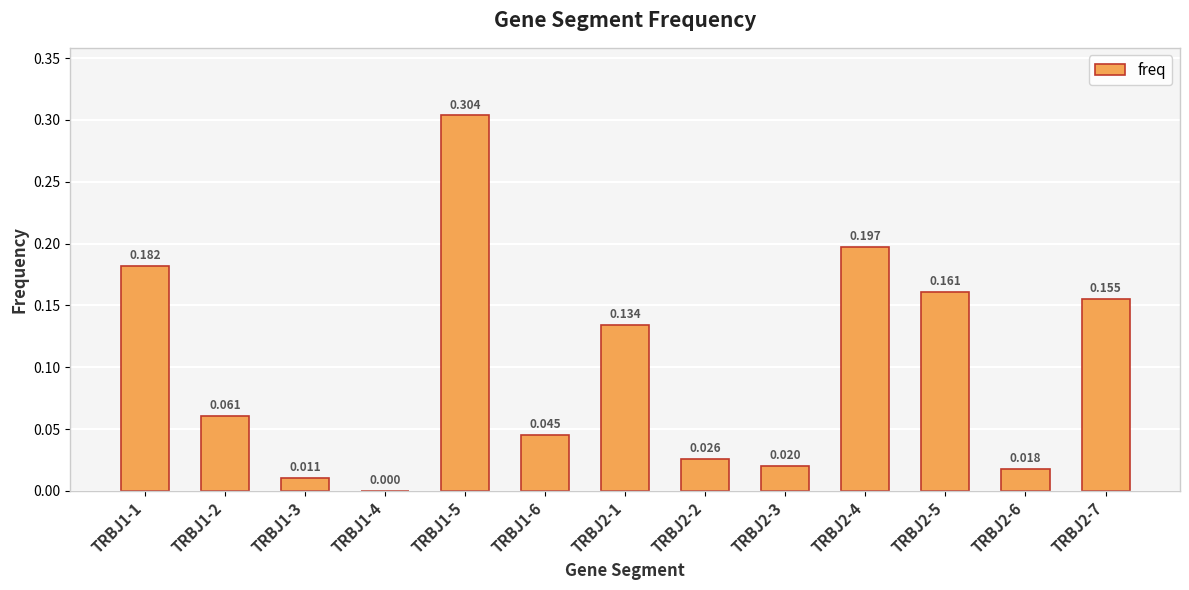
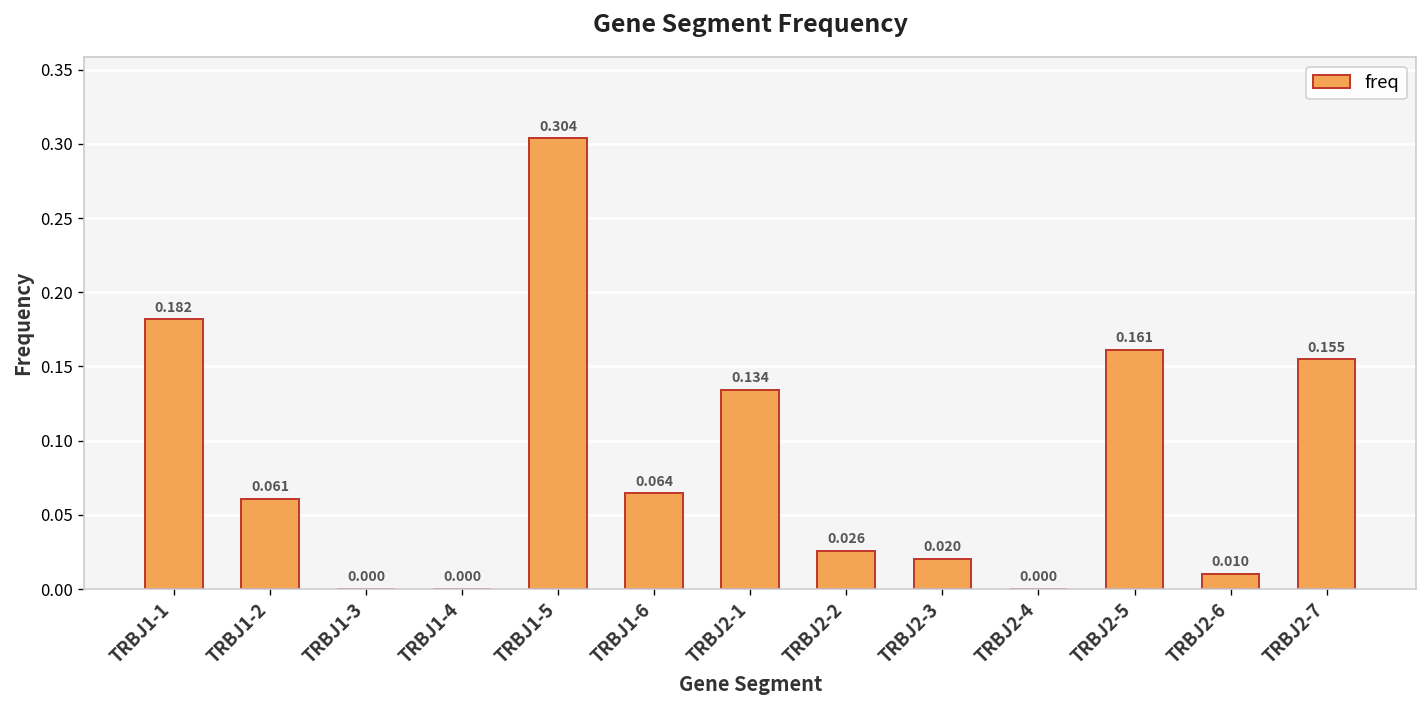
  {
    "TRBJ1-1": 0.182,
    "TRBJ1-2": 0.061,
-   "TRBJ1-3": 0.011,
+   "TRBJ1-3": 0.000,
    "TRBJ1-4": 0.000,
    "TRBJ1-5": 0.304,
-   "TRBJ1-6": 0.045,
+   "TRBJ1-6": 0.064,
    "TRBJ2-1": 0.134,
    "TRBJ2-2": 0.026,
    "TRBJ2-3": 0.020,
-   "TRBJ2-4": 0.197,
+   "TRBJ2-4": 0.000,
    "TRBJ2-5": 0.161,
-   "TRBJ2-6": 0.018,
+   "TRBJ2-6": 0.010,
    "TRBJ2-7": 0.155
  }
